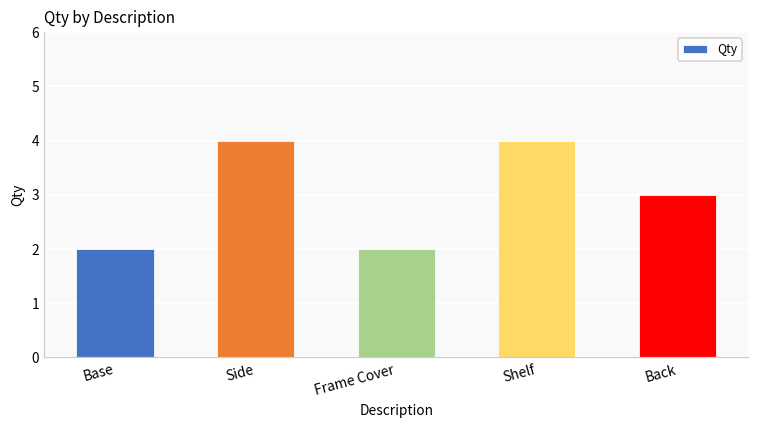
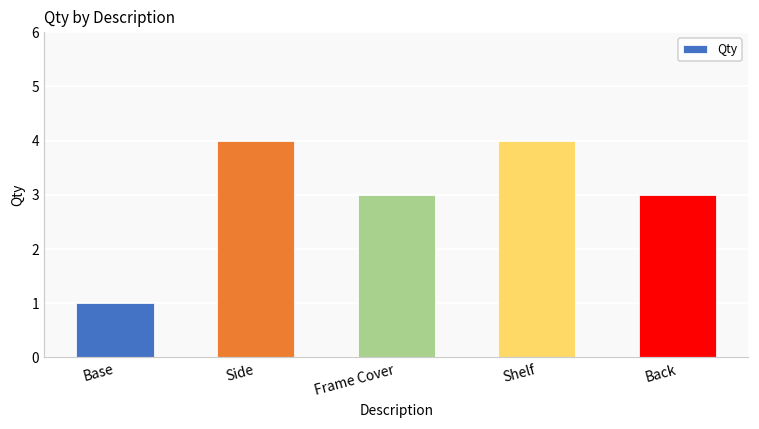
  {
-   "Base": 2,
+   "Base": 1,
    "Side": 4,
-   "Frame Cover": 2,
+   "Frame Cover": 3,
    "Shelf": 4,
    "Back": 3
  }
